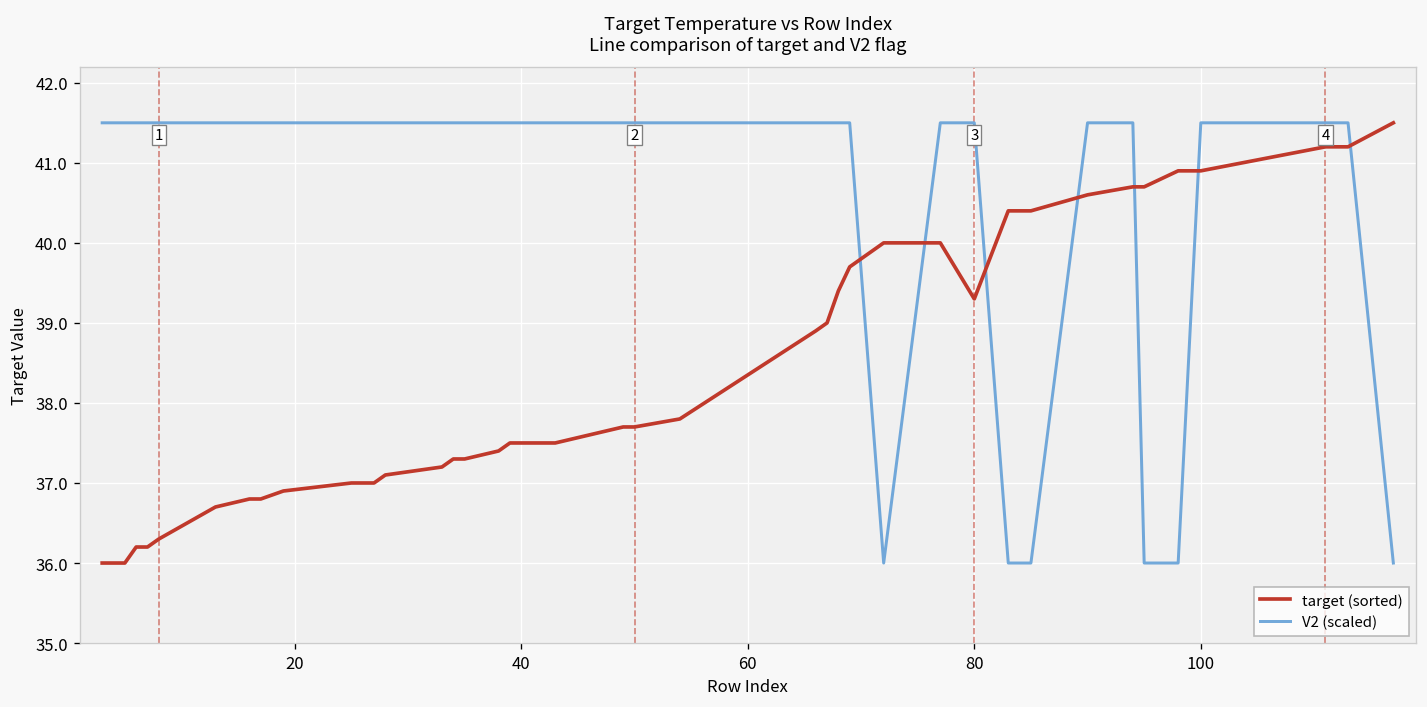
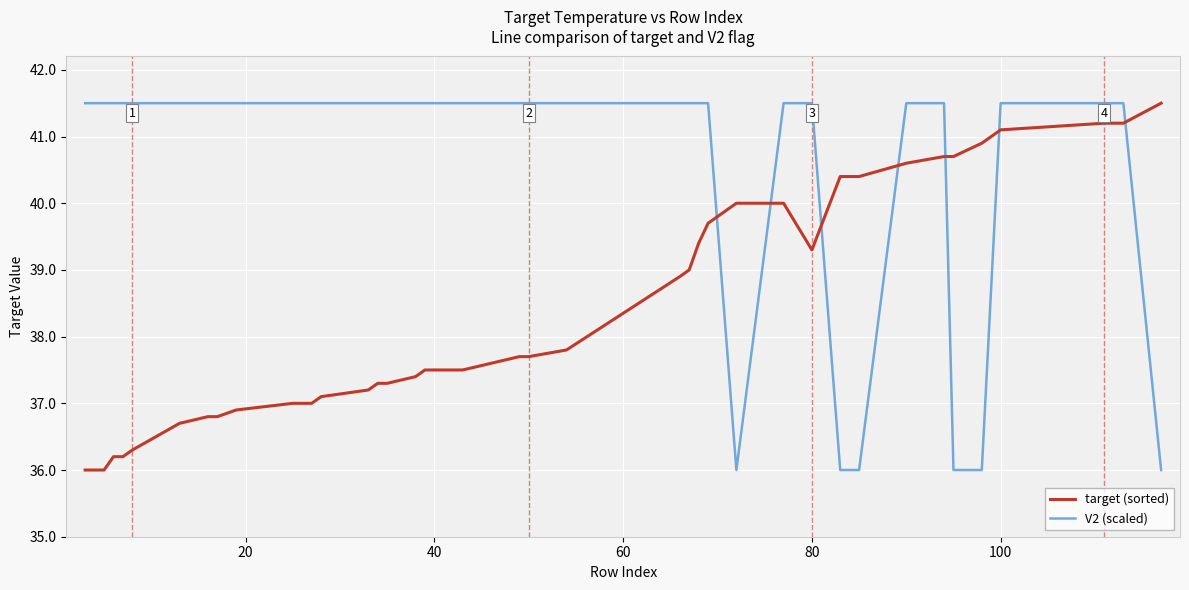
  {
    "target (sorted)": {
      "80": 39.3,
-     "100": 40.9
+     "100": 41.1
    },
    "V2 (scaled)": {
      "100": 41.5
    }
  }
